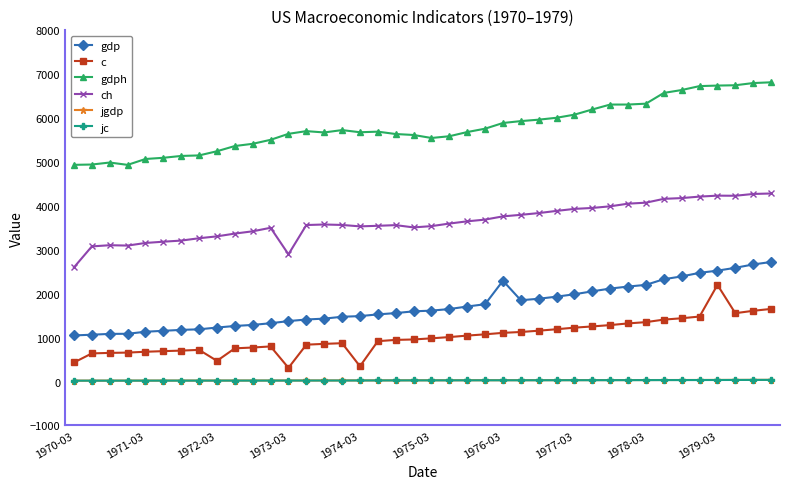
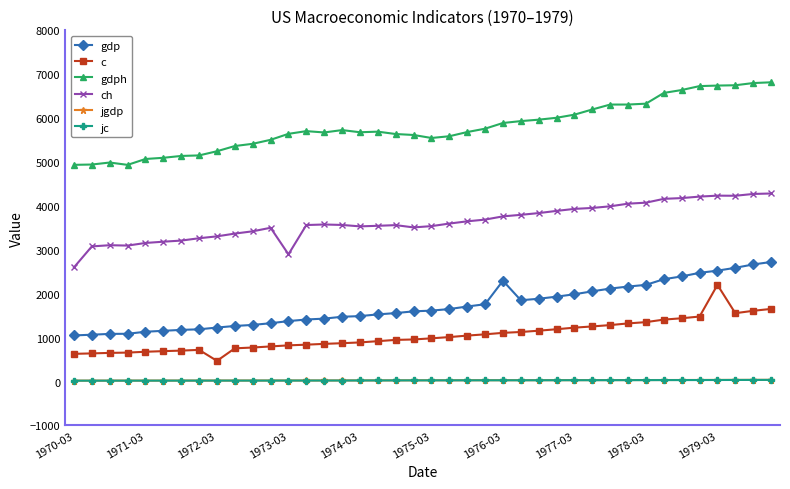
  {
    "gdp": {
      "1970-03": 1100,
      "1971-03": 1100,
      "1972-03": 1200,
      "1973-03": 1400,
      "1974-03": 1500,
      "1975-03": 1600,
      "1976-03": 2300,
      "1977-03": 2000,
      "1978-03": 2200,
      "1979-03": 2500
    },
    "c": {
-     "1970-03": 400,
+     "1970-03": 600,
      "1971-03": 700,
      "1972-03": 500,
-     "1973-03": 300,
-     "1974-03": 300,
+     "1973-03": 800,
+     "1974-03": 900,
      "1975-03": 1000,
      "1976-03": 1100,
      "1977-03": 1200,
      "1978-03": 1400,
      "1979-03": 2200
    },
    "ch": {
      "1970-03": 2600,
      "1971-03": 3200,
      "1972-03": 3300,
      "1973-03": 2900,
      "1974-03": 3500,
      "1975-03": 3500,
      "1976-03": 3800,
      "1977-03": 3900,
      "1978-03": 4100,
      "1979-03": 4200
    }
  }
